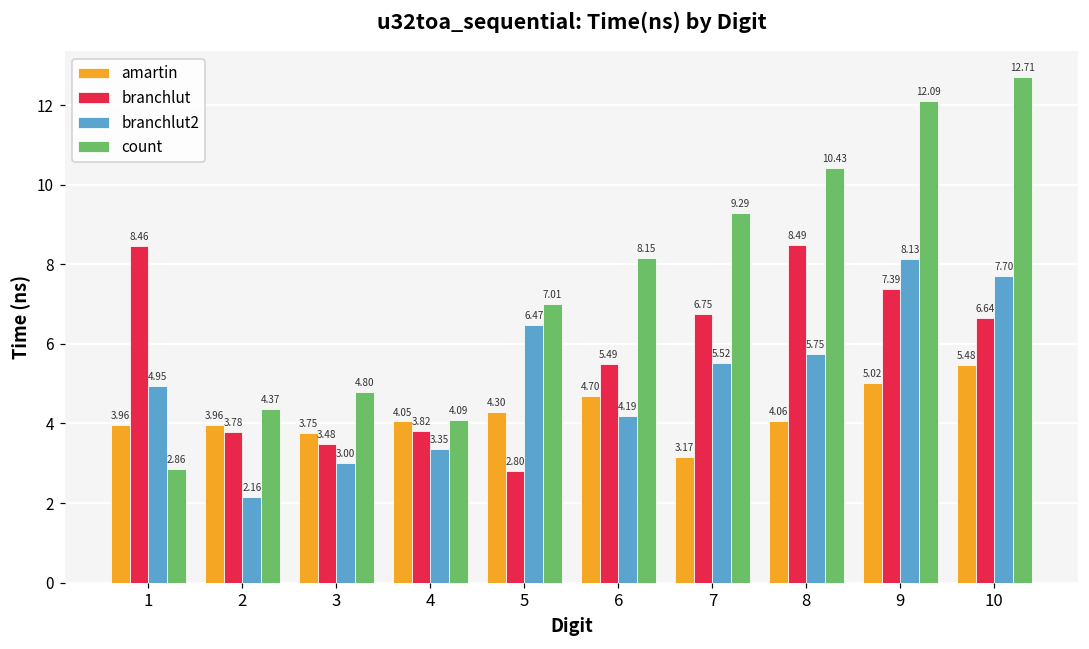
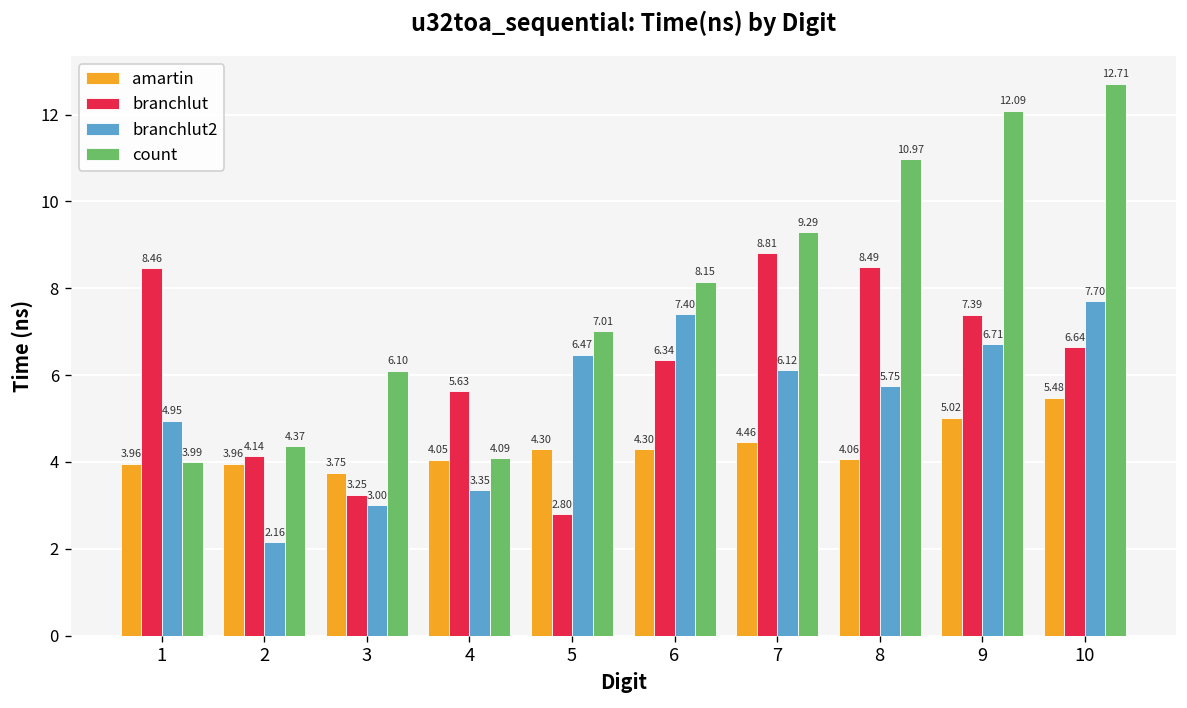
  {
    "amartin": {
      "1": 3.96,
      "2": 3.96,
      "3": 3.75,
      "4": 4.05,
      "5": 4.30,
-     "6": 4.70,
-     "7": 3.17,
+     "6": 4.30,
+     "7": 4.46,
      "8": 4.06,
      "9": 5.02,
      "10": 5.48
    },
    "branchlut": {
      "1": 8.46,
-     "2": 3.78,
-     "3": 3.48,
-     "4": 3.82,
+     "2": 4.14,
+     "3": 3.25,
+     "4": 5.63,
      "5": 2.80,
-     "6": 5.49,
-     "7": 6.75,
+     "6": 6.34,
+     "7": 8.81,
      "8": 8.49,
      "9": 7.39,
      "10": 6.64
    },
    "branchlut2": {
      "1": 4.95,
      "2": 2.16,
      "3": 3.00,
      "4": 3.35,
      "5": 6.47,
-     "6": 4.19,
-     "7": 5.52,
+     "6": 7.40,
+     "7": 6.12,
      "8": 5.75,
-     "9": 8.13,
+     "9": 6.71,
      "10": 7.70
    },
    "count": {
-     "1": 2.86,
+     "1": 3.99,
      "2": 4.37,
-     "3": 4.80,
+     "3": 6.10,
      "4": 4.09,
      "5": 7.01,
      "6": 8.15,
      "7": 9.29,
-     "8": 10.43,
+     "8": 10.97,
      "9": 12.09,
      "10": 12.71
    }
  }
